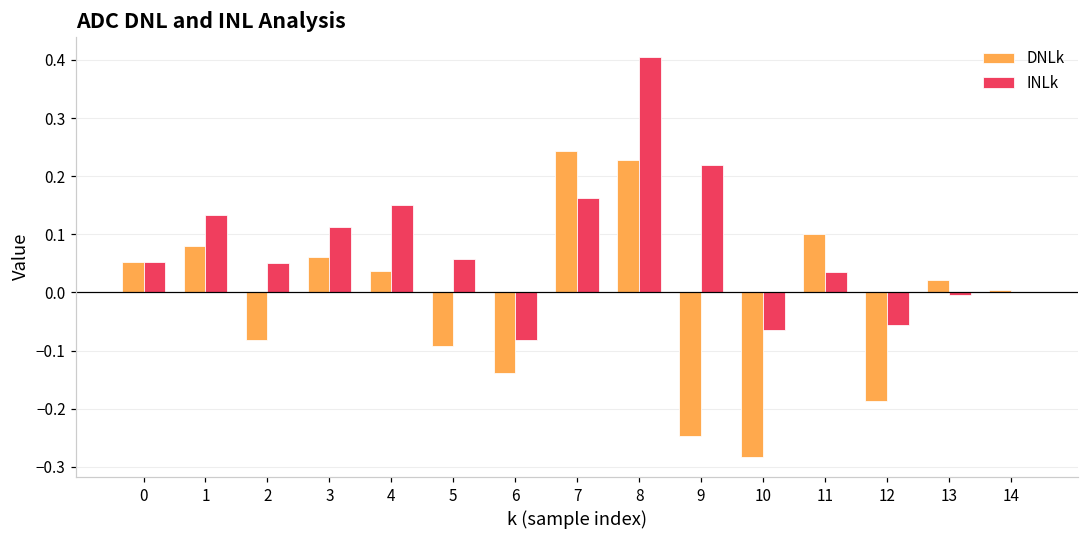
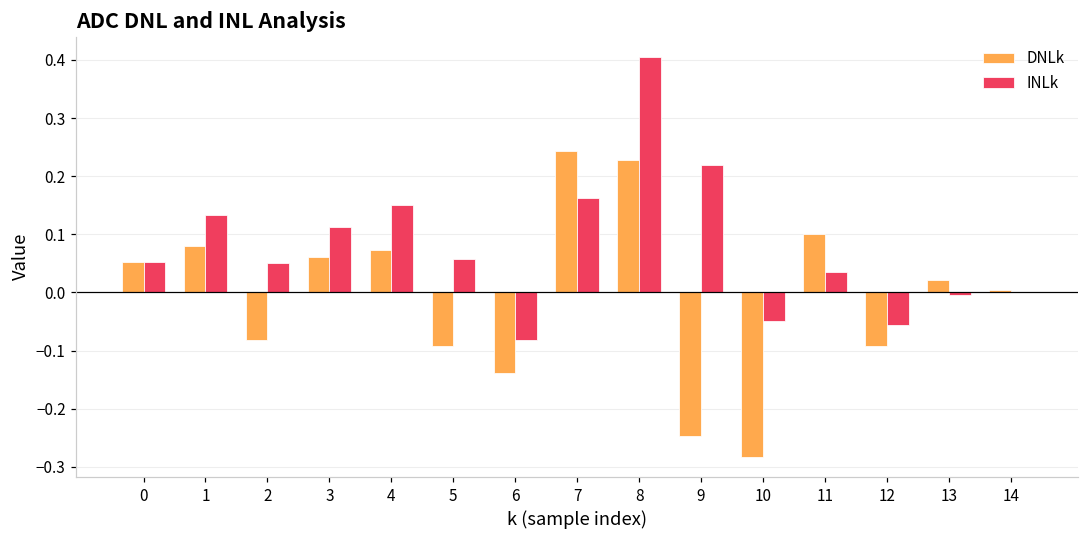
  {
    "DNLk": {
      "0": 0.05,
      "1": 0.08,
      "2": -0.08,
      "3": 0.06,
-     "4": 0.04,
+     "4": 0.07,
      "5": -0.09,
      "6": -0.14,
      "7": 0.24,
      "8": 0.23,
      "9": -0.25,
      "10": -0.28,
      "11": 0.10,
-     "12": -0.19,
+     "12": -0.09,
      "13": 0.02
    },
    "INLk": {
      "0": 0.05,
      "1": 0.13,
      "2": 0.05,
      "3": 0.11,
      "4": 0.15,
      "5": 0.06,
      "6": -0.08,
      "7": 0.16,
      "8": 0.41,
      "9": 0.22,
-     "10": -0.06,
+     "10": -0.05,
      "11": 0.04,
      "12": -0.06,
      "14": 0.00
    }
  }
